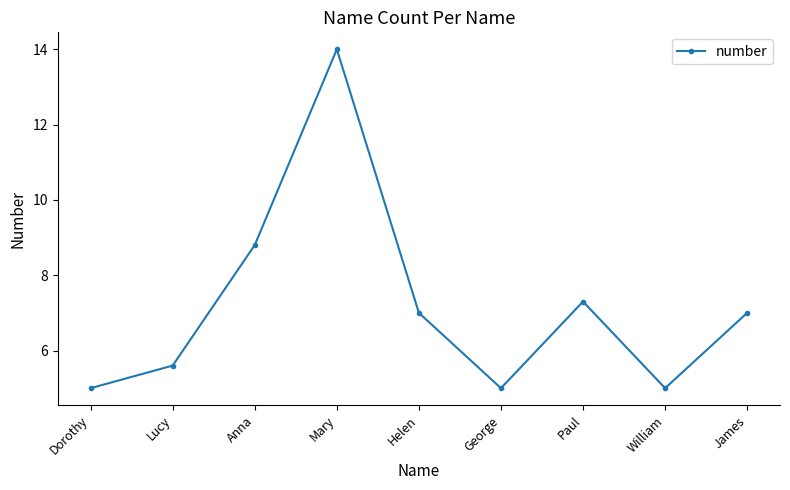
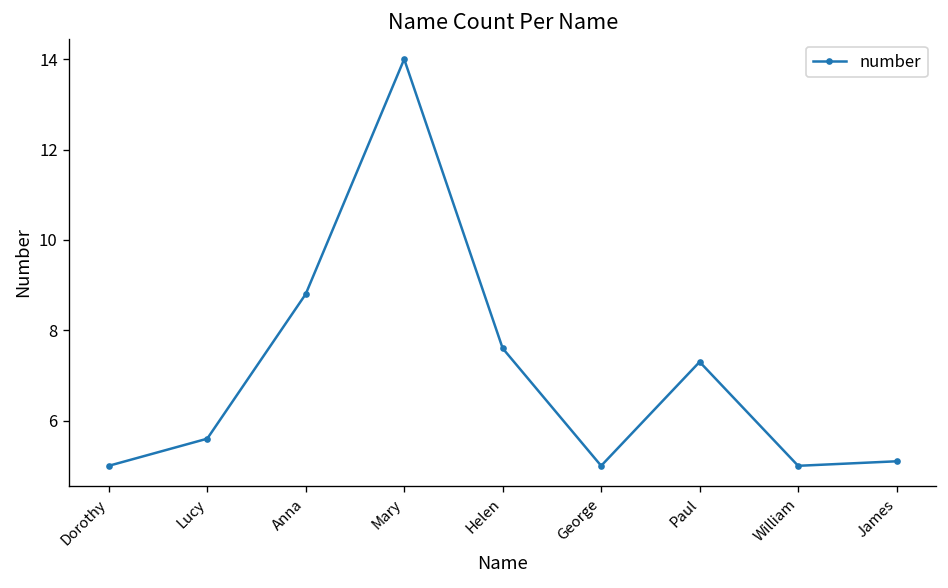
  {
    "Dorothy": 5.0,
    "Lucy": 5.6,
    "Anna": 8.8,
    "Mary": 14.0,
-   "Helen": 7.0,
+   "Helen": 7.6,
    "George": 5.0,
    "Paul": 7.3,
    "William": 5.0,
-   "James": 7.0
+   "James": 5.1
  }
